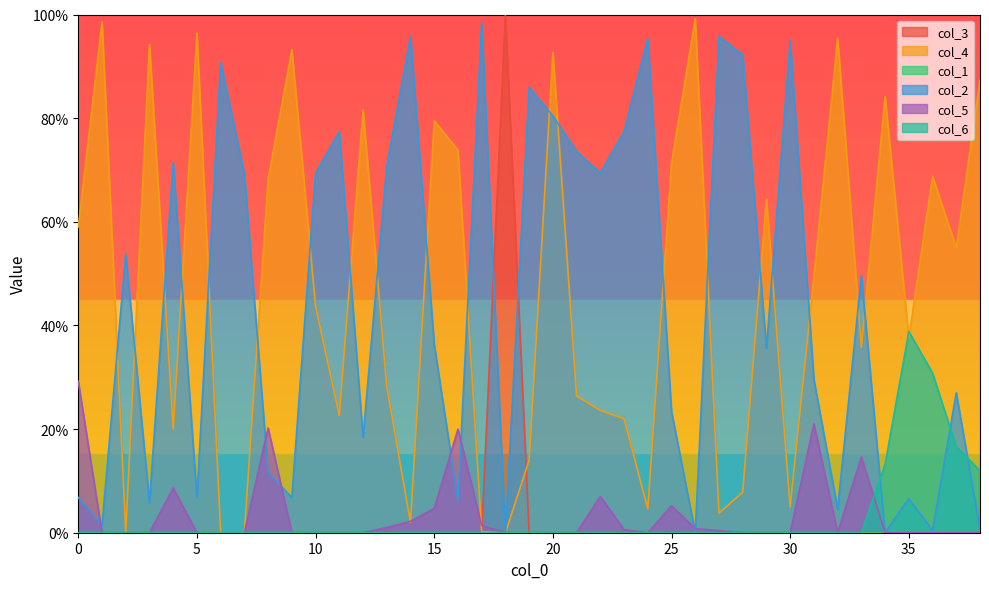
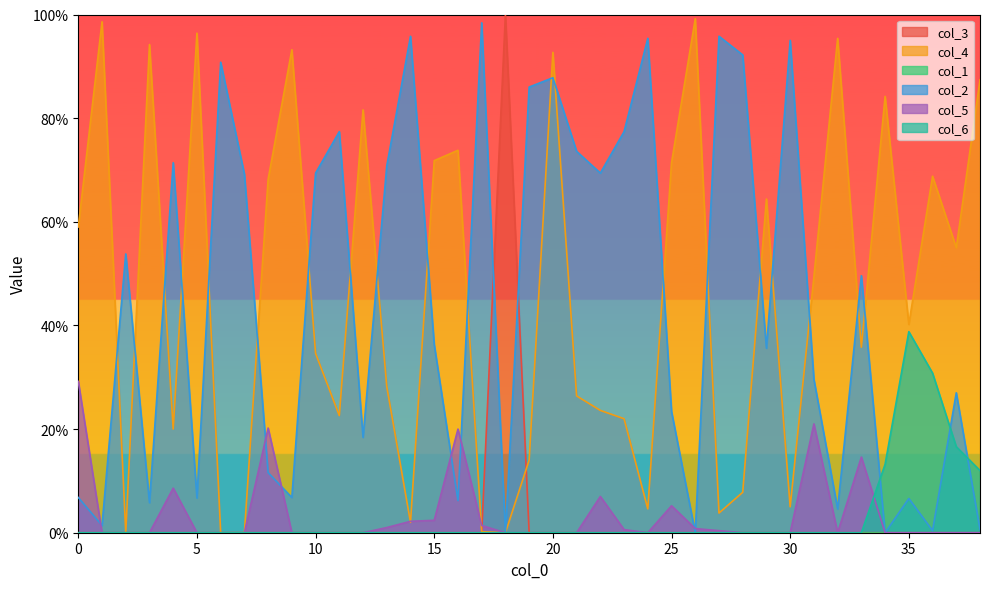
  {
    "col_4": {
      "0": "59%",
      "5": "96%",
-     "10": "44%",
-     "15": "80%",
+     "10": "35%",
+     "15": "72%",
      "20": "93%",
      "25": "71%",
      "30": "5%",
-     "35": "38%"
+     "35": "40%"
    },
    "col_2": {
      "0": "7%",
      "5": "7%",
      "10": "69%",
      "15": "36%",
-     "20": "80%",
+     "20": "88%",
      "25": "23%",
      "30": "95%",
      "35": "7%"
    },
    "col_5": {
      "0": "29%",
-     "15": "5%",
+     "15": "2%",
      "25": "5%"
    }
  }
